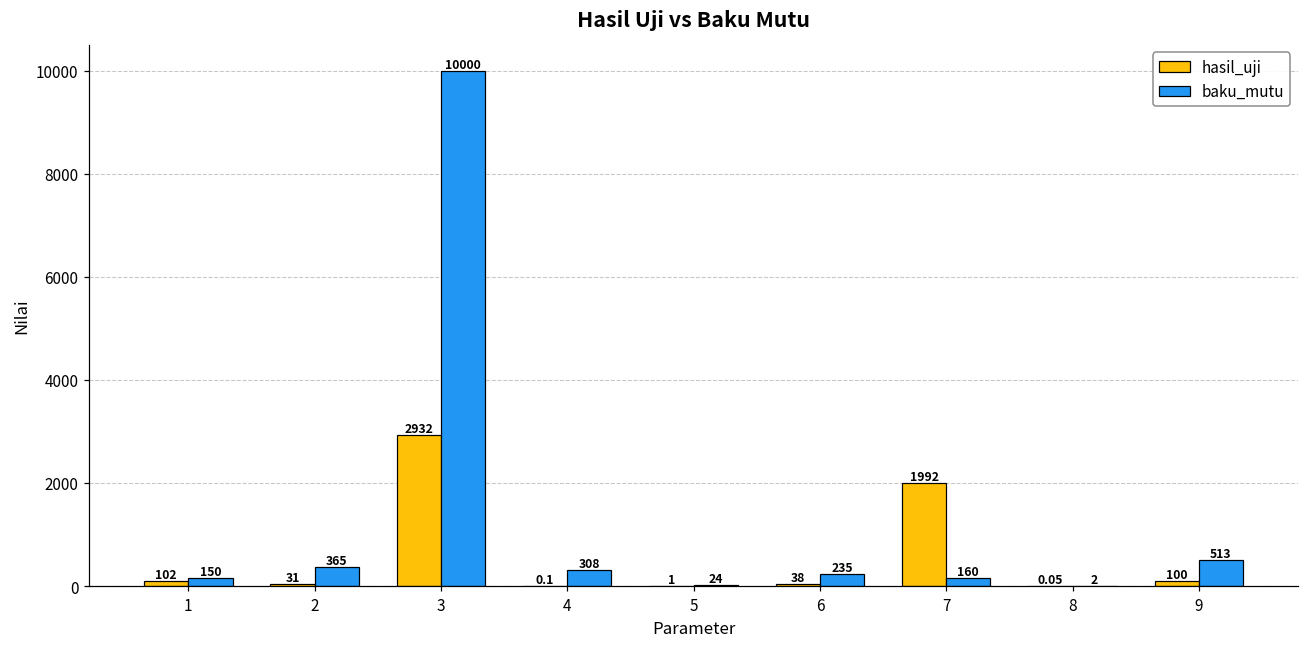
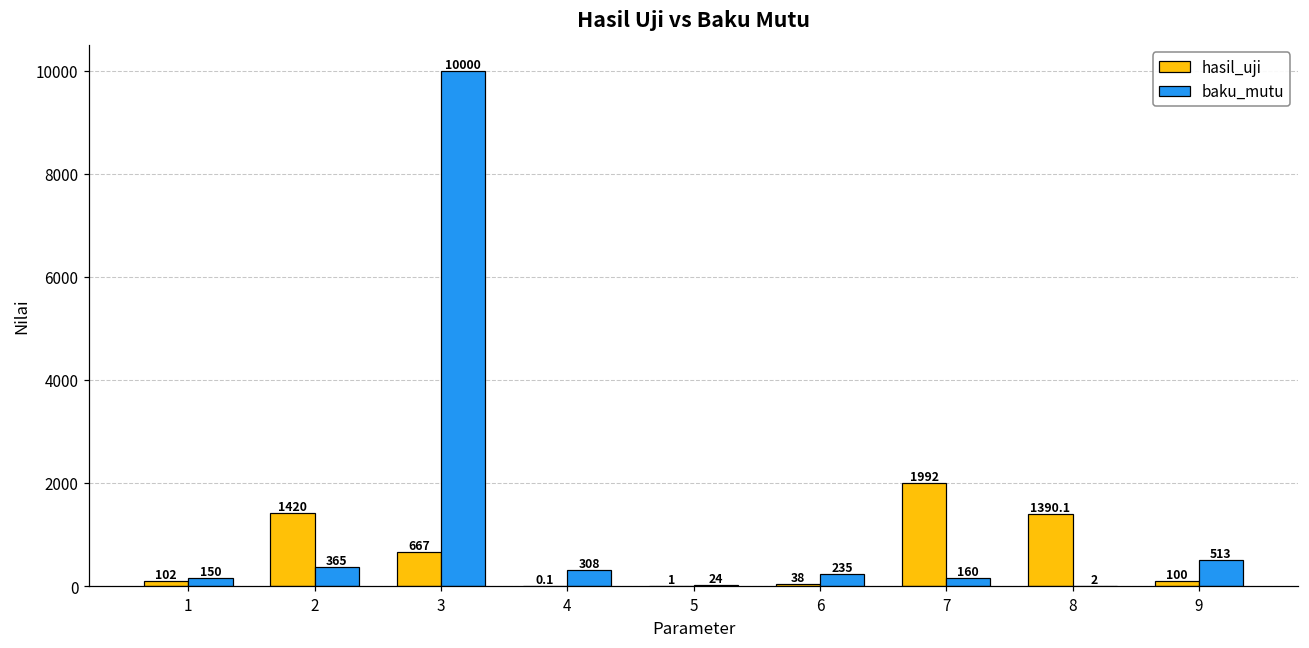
  {
    "hasil_uji": {
      "1": 102,
-     "2": 31,
-     "3": 2932,
+     "2": 1420,
+     "3": 667,
      "4": 0.1,
      "5": 1,
      "6": 38,
      "7": 1992,
-     "8": 0.05,
+     "8": 1390.1,
      "9": 100
    },
    "baku_mutu": {
      "1": 150,
      "2": 365,
      "3": 10000,
      "4": 308,
      "5": 24,
      "6": 235,
      "7": 160,
      "8": 2,
      "9": 513
    }
  }
